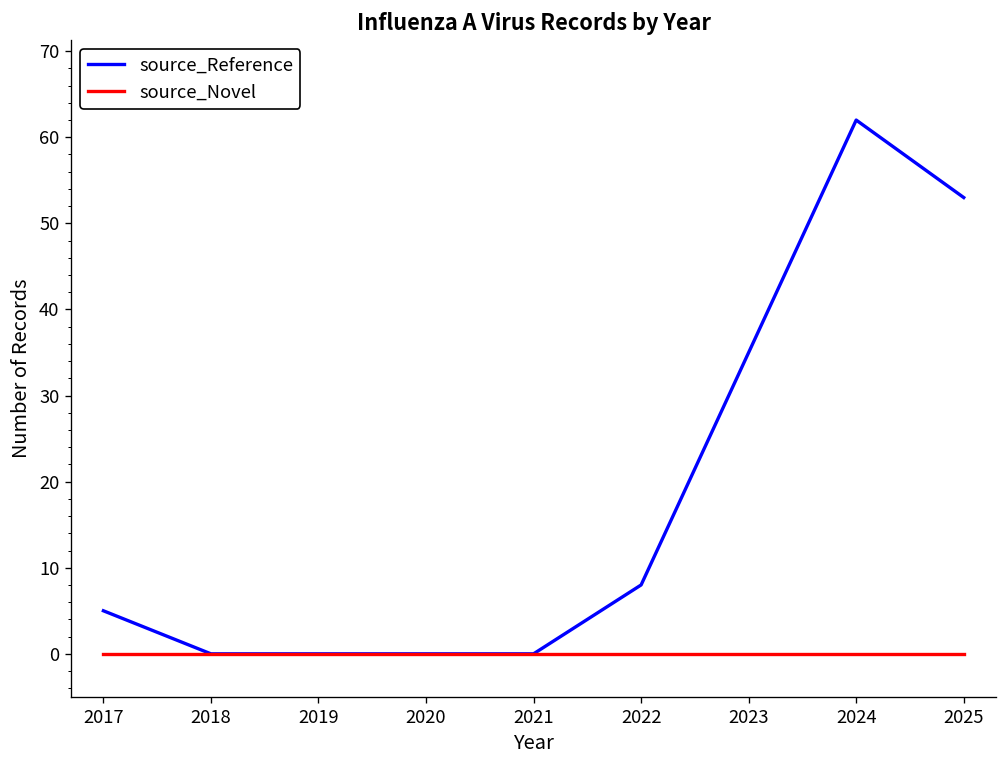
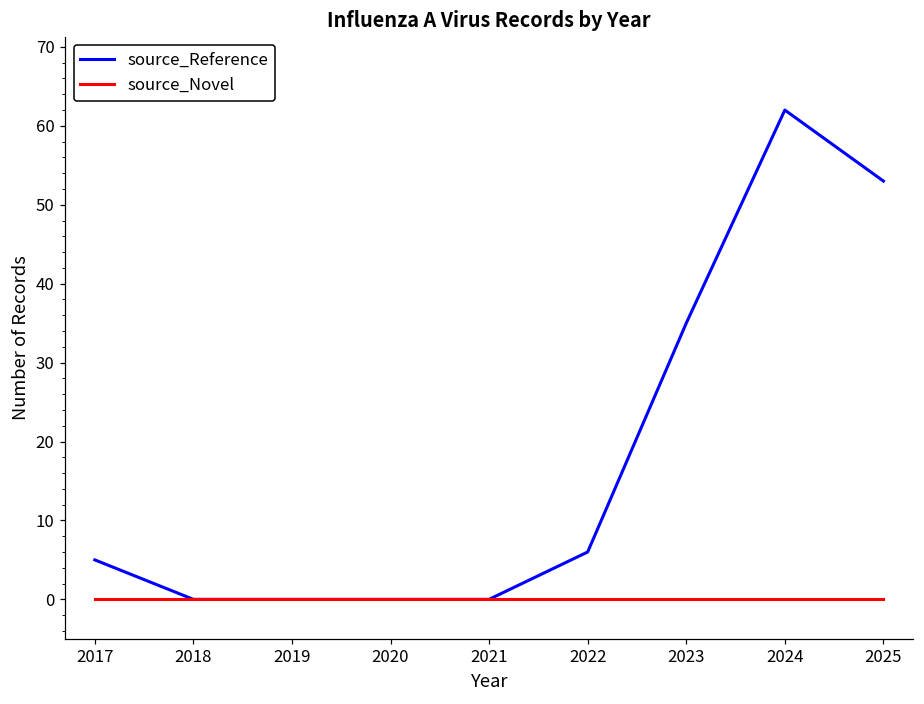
  {
    "source_Reference": {
      "2017": 5,
-     "2022": 8,
+     "2022": 6,
      "2023": 35,
      "2024": 62,
      "2025": 53
    },
    "source_Novel": {
      "2017": 0,
      "2022": 0,
      "2023": 0,
      "2024": 0,
      "2025": 0
    }
  }
